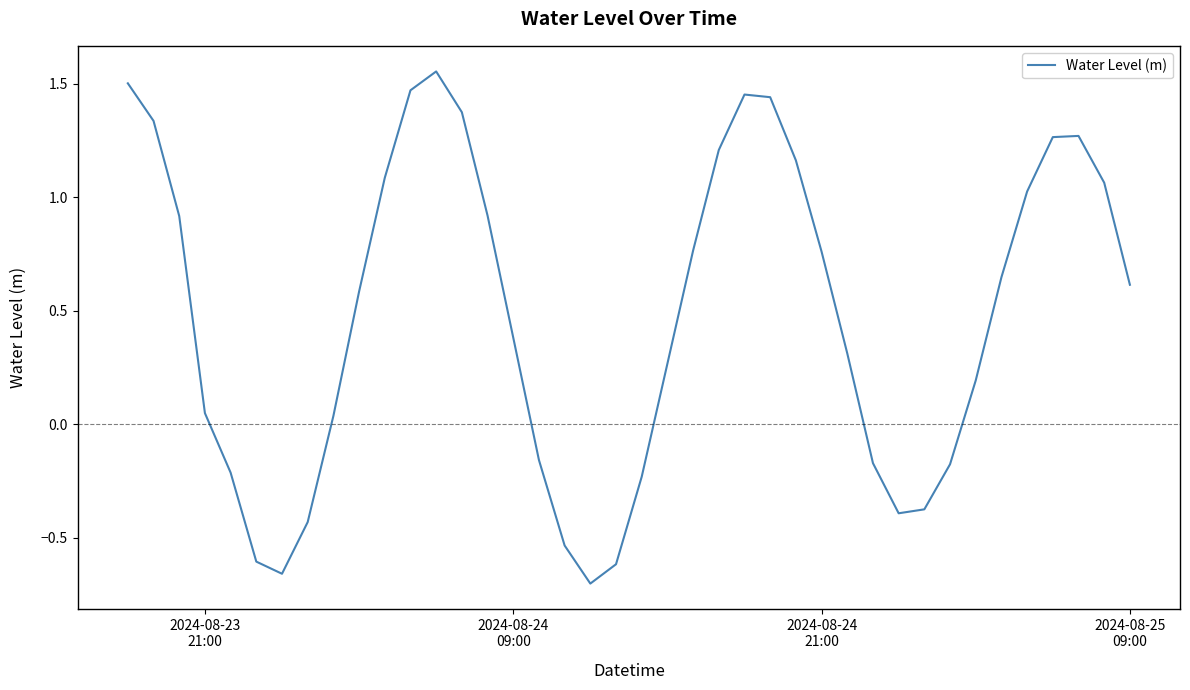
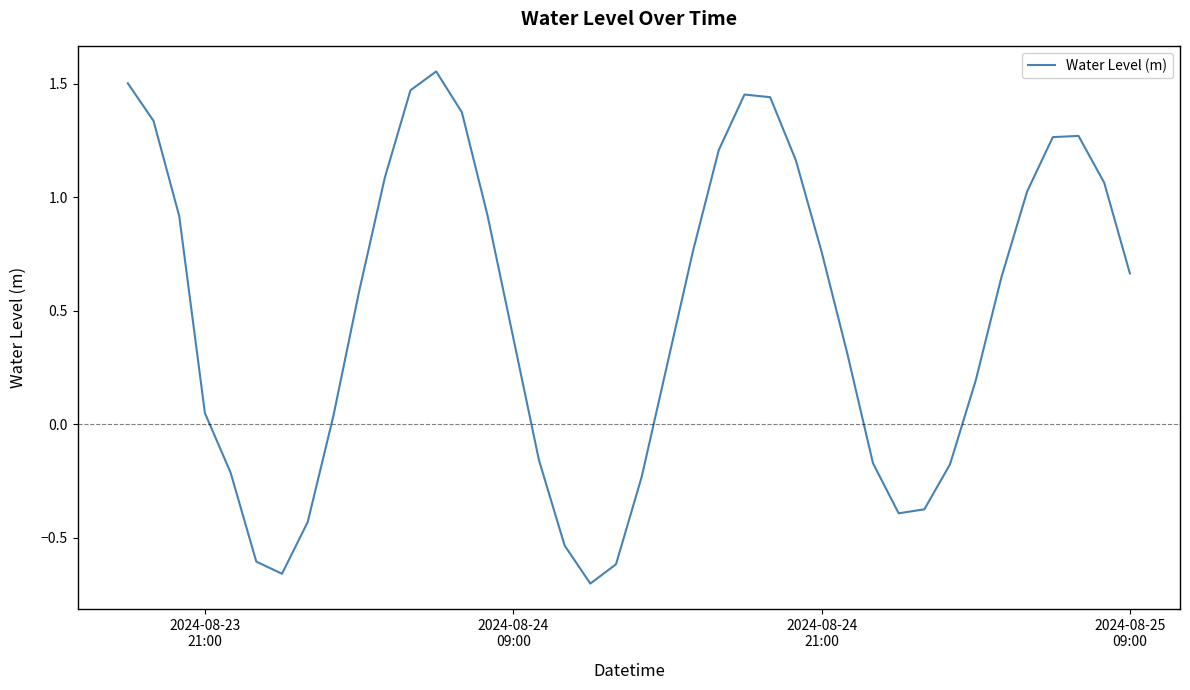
  {
    "2024-08-23 21:00": 0.05,
    "2024-08-24 09:00": 0.38,
    "2024-08-24 21:00": 0.76,
-   "2024-08-25 09:00": 0.62
+   "2024-08-25 09:00": 0.67
  }
